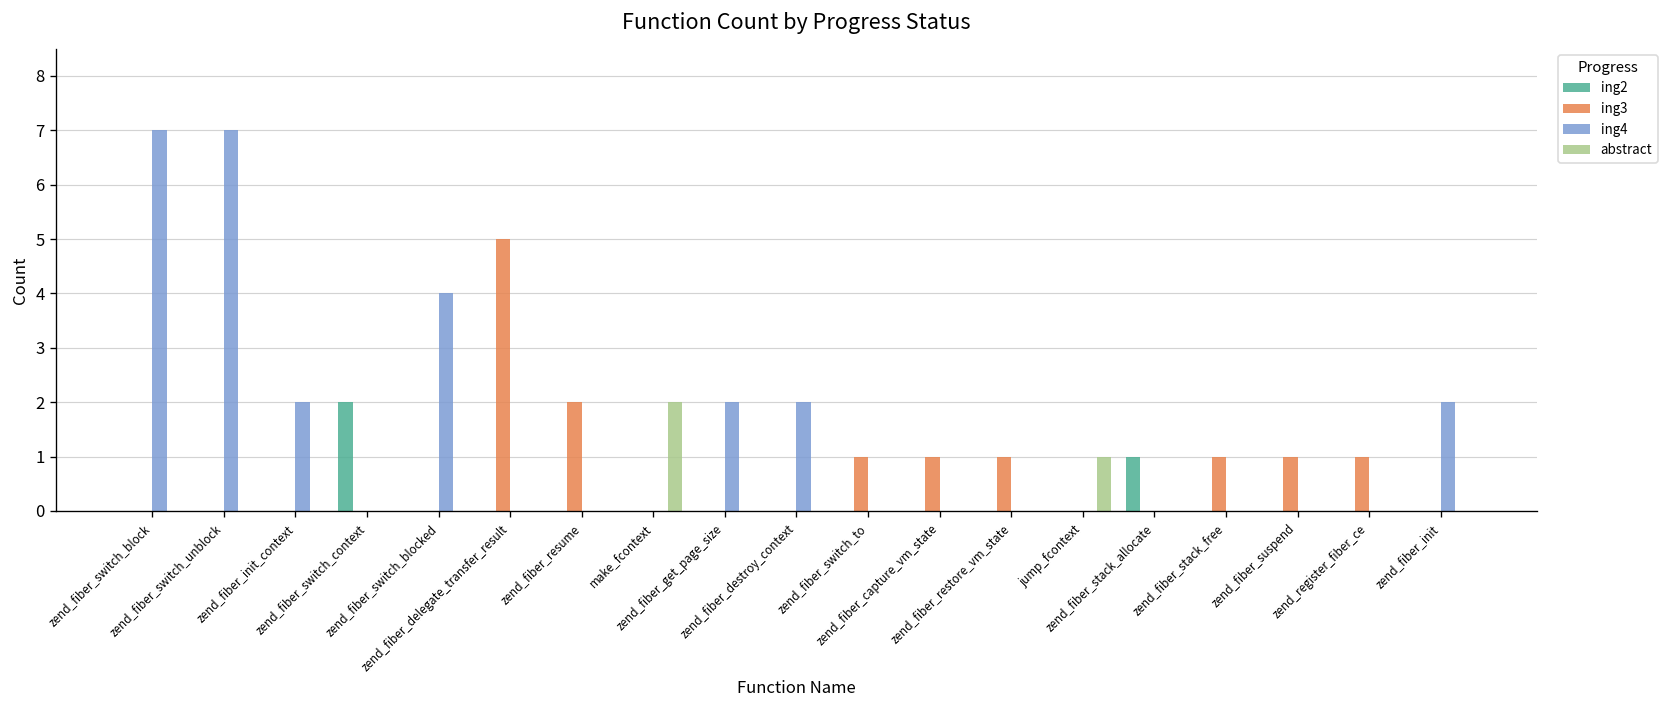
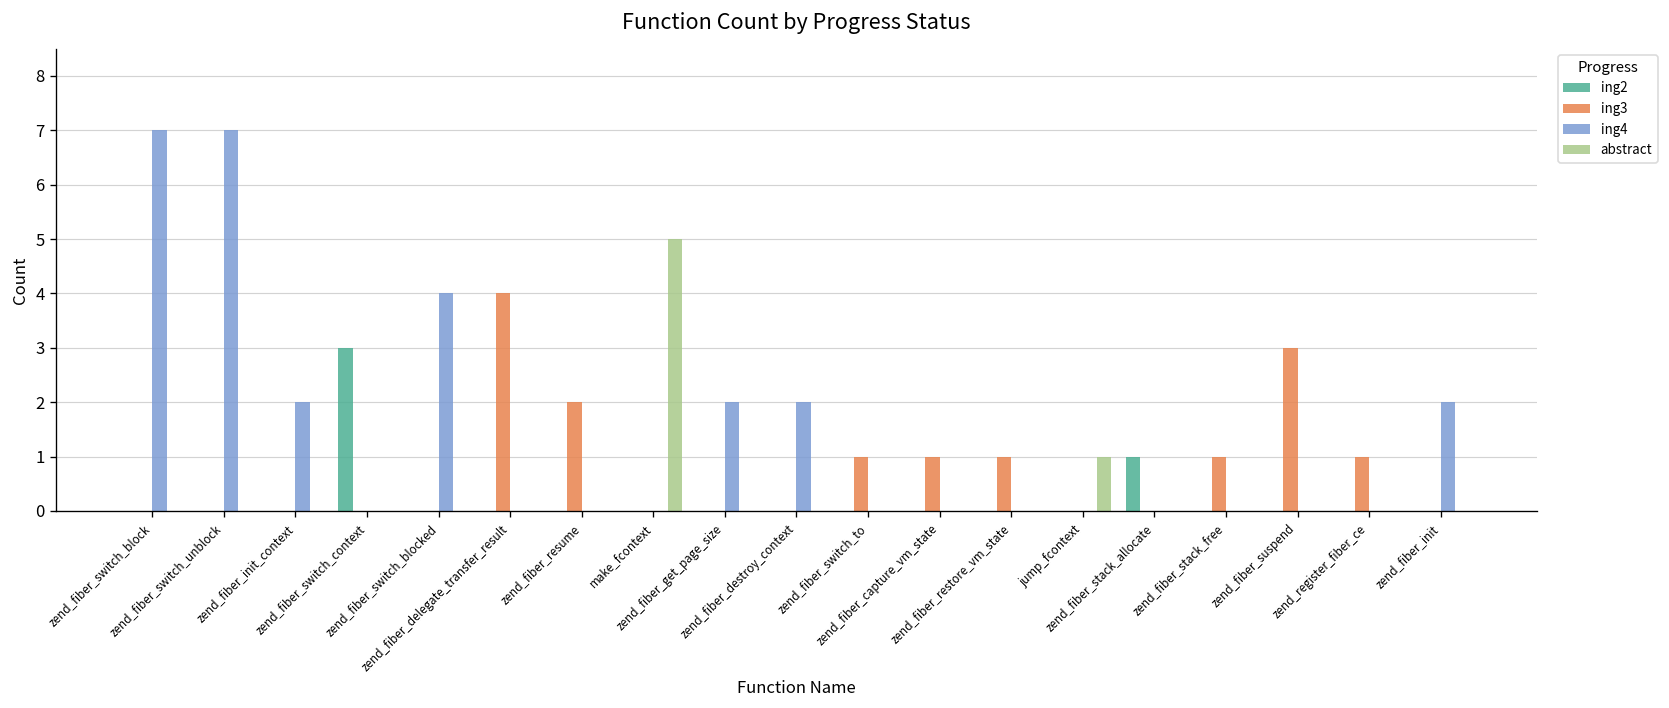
  {
    "ing2": {
      "zend_fiber_switch_block": 0,
      "zend_fiber_switch_unblock": 0,
      "zend_fiber_init_context": 0,
-     "zend_fiber_switch_context": 2,
+     "zend_fiber_switch_context": 3,
      "zend_fiber_switch_blocked": 0,
      "zend_fiber_delegate_transfer_result": 0,
      "zend_fiber_resume": 0,
      "make_fcontext": 0,
      "zend_fiber_get_page_size": 0,
      "zend_fiber_destroy_context": 0,
      "zend_fiber_switch_to": 0,
      "zend_fiber_capture_vm_state": 0,
      "zend_fiber_restore_vm_state": 0,
      "jump_fcontext": 0,
      "zend_fiber_stack_allocate": 1,
      "zend_fiber_stack_free": 0,
      "zend_fiber_suspend": 0,
      "zend_register_fiber_ce": 0,
      "zend_fiber_init": 0
    },
    "ing3": {
      "zend_fiber_switch_block": 0,
      "zend_fiber_switch_unblock": 0,
      "zend_fiber_init_context": 0,
      "zend_fiber_switch_context": 0,
      "zend_fiber_switch_blocked": 0,
-     "zend_fiber_delegate_transfer_result": 5,
+     "zend_fiber_delegate_transfer_result": 4,
      "zend_fiber_resume": 2,
      "make_fcontext": 0,
      "zend_fiber_get_page_size": 0,
      "zend_fiber_destroy_context": 0,
      "zend_fiber_switch_to": 1,
      "zend_fiber_capture_vm_state": 1,
      "zend_fiber_restore_vm_state": 1,
      "jump_fcontext": 0,
      "zend_fiber_stack_allocate": 0,
      "zend_fiber_stack_free": 1,
-     "zend_fiber_suspend": 1,
+     "zend_fiber_suspend": 3,
      "zend_register_fiber_ce": 1,
      "zend_fiber_init": 0
    },
    "ing4": {
      "zend_fiber_switch_block": 7,
      "zend_fiber_switch_unblock": 7,
      "zend_fiber_init_context": 2,
      "zend_fiber_switch_context": 0,
      "zend_fiber_switch_blocked": 4,
      "zend_fiber_delegate_transfer_result": 0,
      "zend_fiber_resume": 0,
      "make_fcontext": 0,
      "zend_fiber_get_page_size": 2,
      "zend_fiber_destroy_context": 2,
      "zend_fiber_switch_to": 0,
      "zend_fiber_capture_vm_state": 0,
      "zend_fiber_restore_vm_state": 0,
      "jump_fcontext": 0,
      "zend_fiber_stack_allocate": 0,
      "zend_fiber_stack_free": 0,
      "zend_fiber_suspend": 0,
      "zend_register_fiber_ce": 0,
      "zend_fiber_init": 2
    },
    "abstract": {
      "zend_fiber_switch_block": 0,
      "zend_fiber_switch_unblock": 0,
      "zend_fiber_init_context": 0,
      "zend_fiber_switch_context": 0,
      "zend_fiber_switch_blocked": 0,
      "zend_fiber_delegate_transfer_result": 0,
      "zend_fiber_resume": 0,
-     "make_fcontext": 2,
+     "make_fcontext": 5,
      "zend_fiber_get_page_size": 0,
      "zend_fiber_destroy_context": 0,
      "zend_fiber_switch_to": 0,
      "zend_fiber_capture_vm_state": 0,
      "zend_fiber_restore_vm_state": 0,
      "jump_fcontext": 1,
      "zend_fiber_stack_allocate": 0,
      "zend_fiber_stack_free": 0,
      "zend_fiber_suspend": 0,
      "zend_register_fiber_ce": 0,
      "zend_fiber_init": 0
    }
  }
